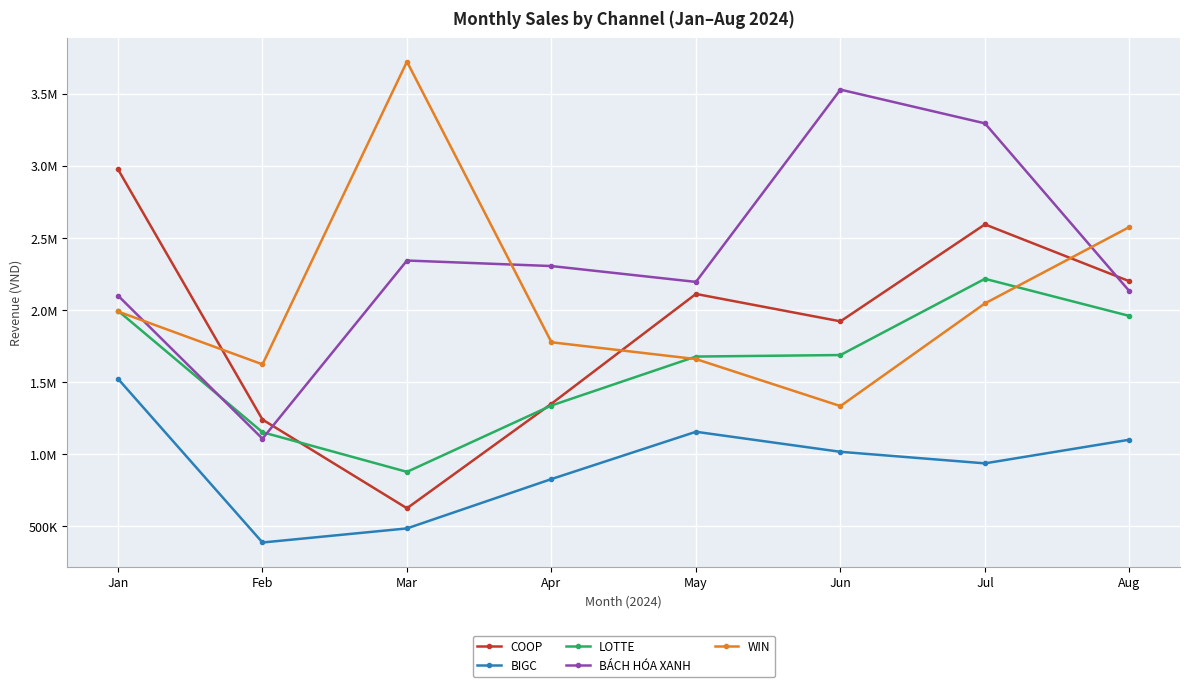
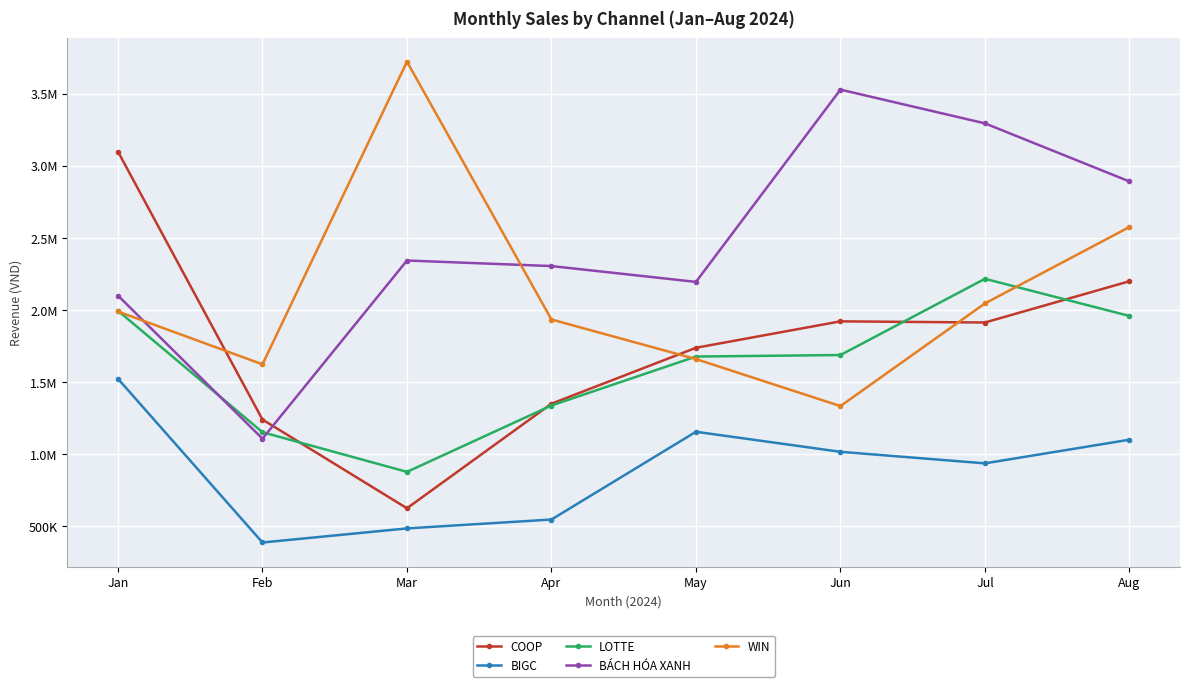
  {
    "COOP": {
-     "Jan": 2980000,
+     "Jan": 3100000,
      "Feb": 1240000,
      "Mar": 620000,
-     "May": 2110000,
+     "May": 1740000,
      "Jun": 1920000,
-     "Jul": 2590000,
+     "Jul": 1910000,
      "Aug": 2200000
    },
    "BIGC": {
      "Jan": 1520000,
      "Feb": 390000,
      "Mar": 480000,
-     "Apr": 830000,
+     "Apr": 550000,
      "May": 1150000,
      "Jun": 1020000,
      "Jul": 940000,
      "Aug": 1100000
    },
    "LOTTE": {
      "Feb": 1150000,
      "Mar": 880000,
      "May": 1680000,
      "Jun": 1690000,
      "Jul": 2220000,
      "Aug": 1960000
    },
    "BÁCH HÓA XANH": {
      "Jan": 2100000,
      "Feb": 1110000,
      "Mar": 2340000,
      "Apr": 2300000,
      "May": 2190000,
      "Jun": 3530000,
      "Jul": 3290000,
-     "Aug": 2130000
+     "Aug": 2890000
    },
    "WIN": {
      "Feb": 1620000,
      "Mar": 3720000,
-     "Apr": 1770000,
+     "Apr": 1930000,
      "May": 1660000,
      "Jun": 1330000,
      "Jul": 2040000,
      "Aug": 2570000
    }
  }
